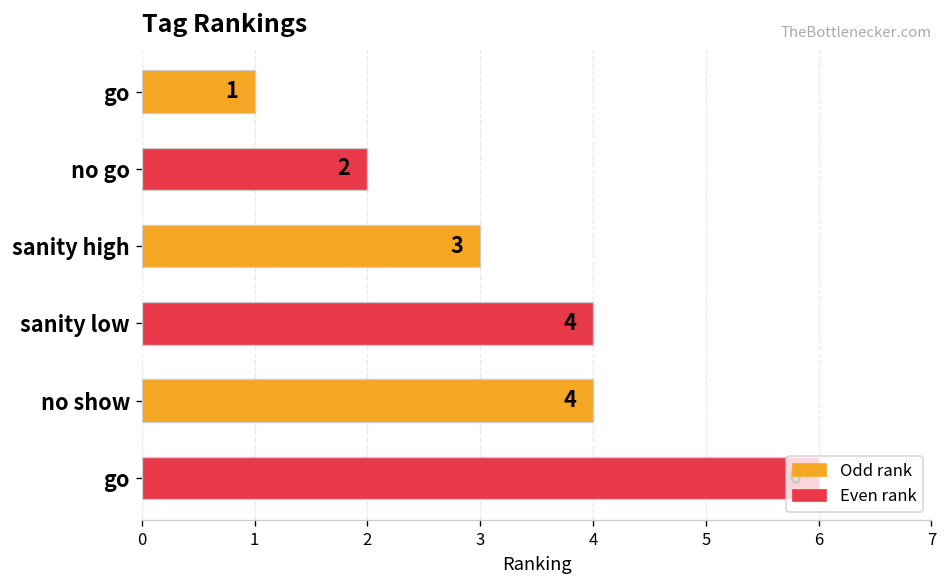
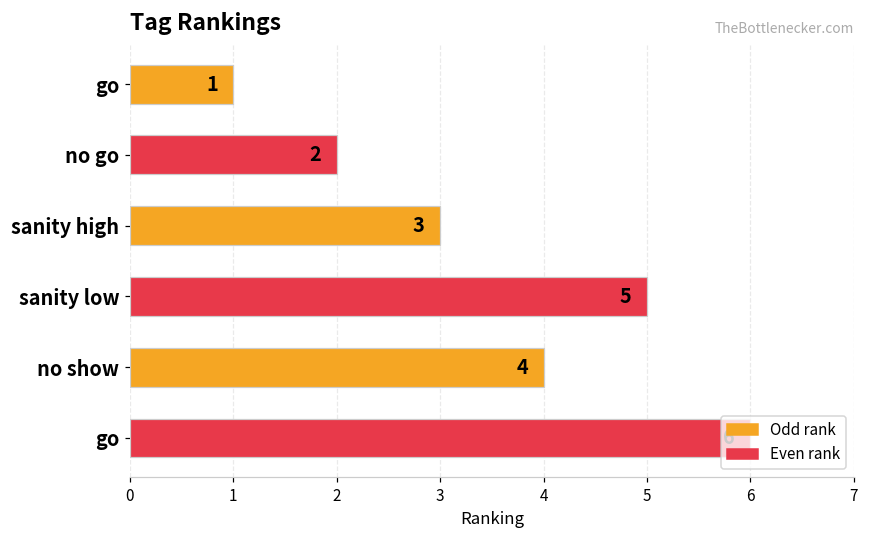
  {
    "no go": 2,
    "sanity high": 3,
-   "sanity low": 4,
+   "sanity low": 5,
    "no show": 4
  }
